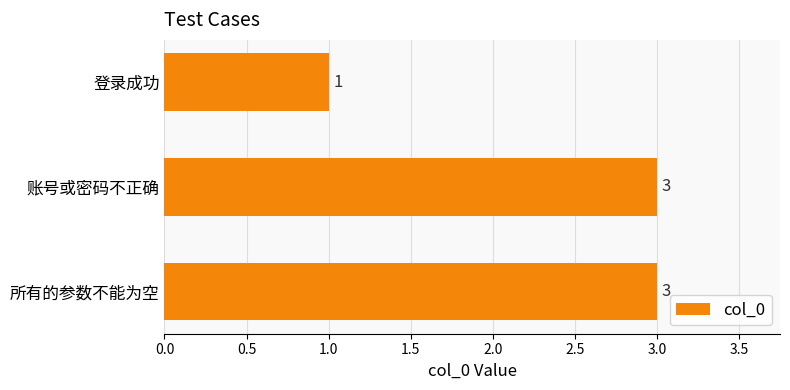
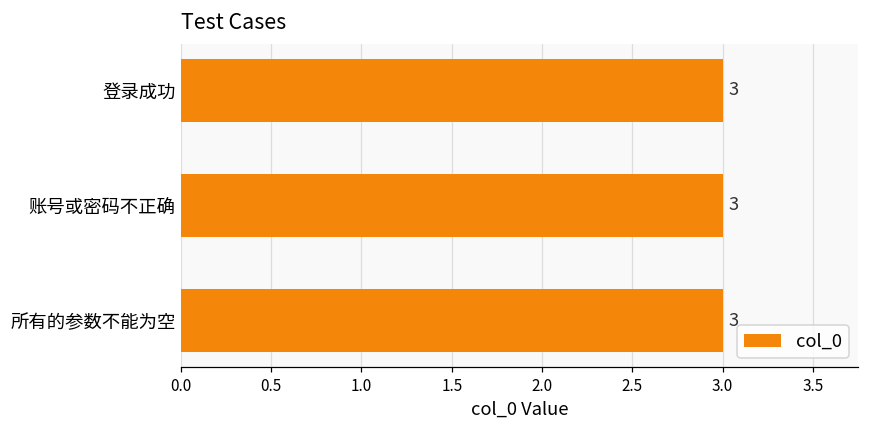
  {
-   "登录成功": 1,
+   "登录成功": 3,
    "账号或密码不正确": 3
  }
